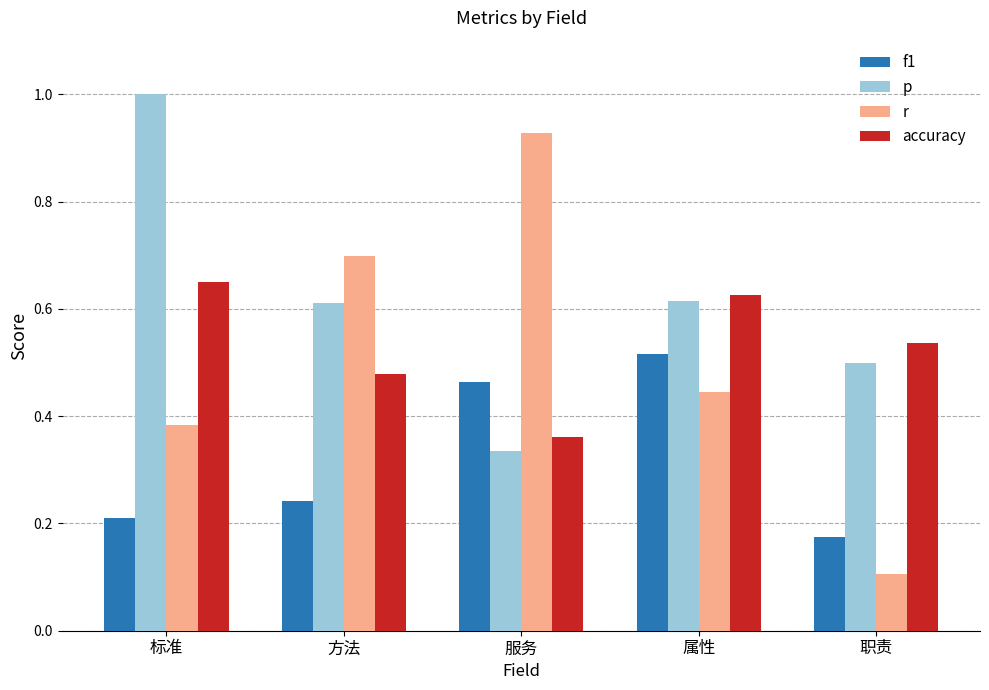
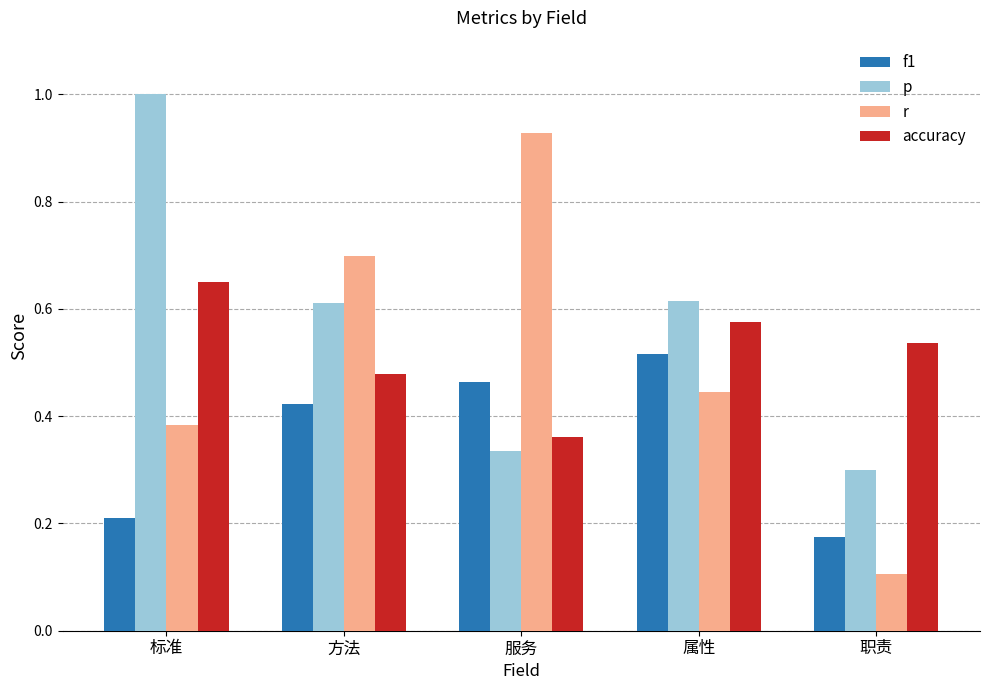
  {
    "f1": {
      "标准": 0.21,
-     "方法": 0.24,
+     "方法": 0.42,
      "服务": 0.46,
      "属性": 0.52,
      "职责": 0.17
    },
    "p": {
      "标准": 1.0,
      "方法": 0.61,
      "服务": 0.34,
      "属性": 0.62,
-     "职责": 0.5
+     "职责": 0.3
    },
    "r": {
      "标准": 0.38,
      "方法": 0.70,
      "服务": 0.93,
      "属性": 0.44,
      "职责": 0.11
    },
    "accuracy": {
      "标准": 0.65,
      "方法": 0.48,
      "服务": 0.36,
-     "属性": 0.63,
+     "属性": 0.58,
      "职责": 0.54
    }
  }
